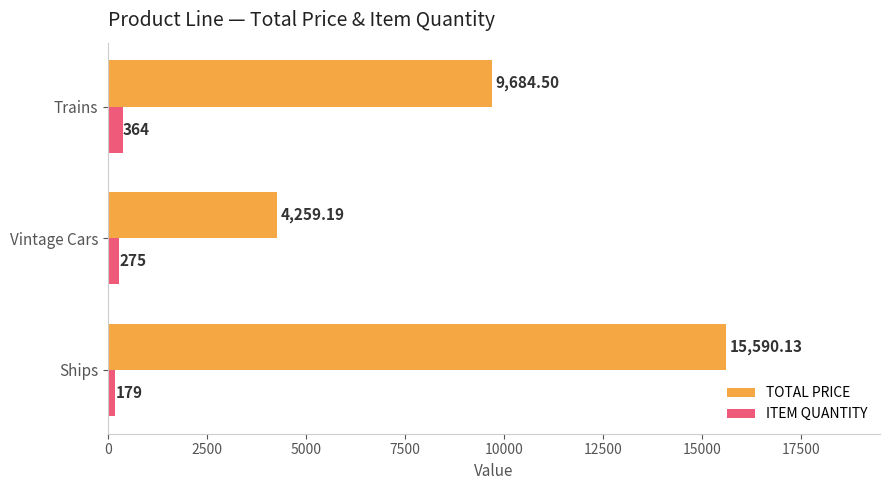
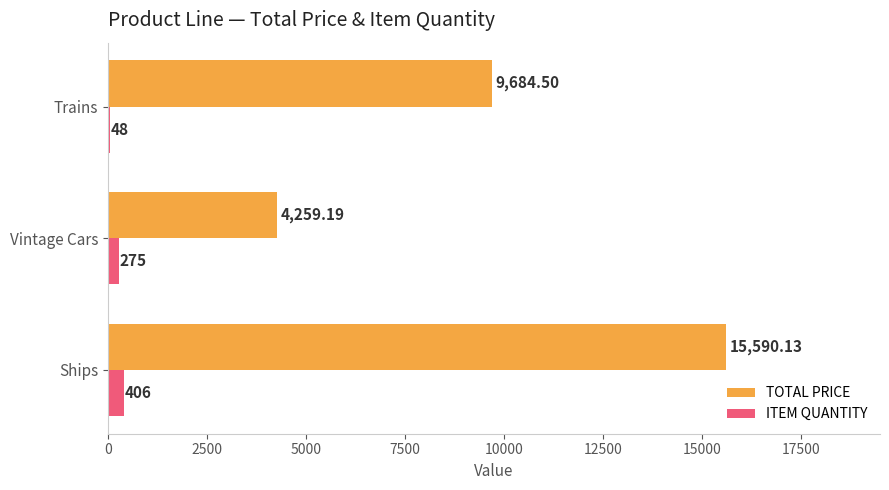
  {
    "TOTAL PRICE": {
      "Trains": "9,684.50",
      "Vintage Cars": "4,259.19",
      "Ships": "15,590.13"
    },
    "ITEM QUANTITY": {
-     "Trains": "364",
+     "Trains": "48",
      "Vintage Cars": "275",
-     "Ships": "179"
+     "Ships": "406"
    }
  }
